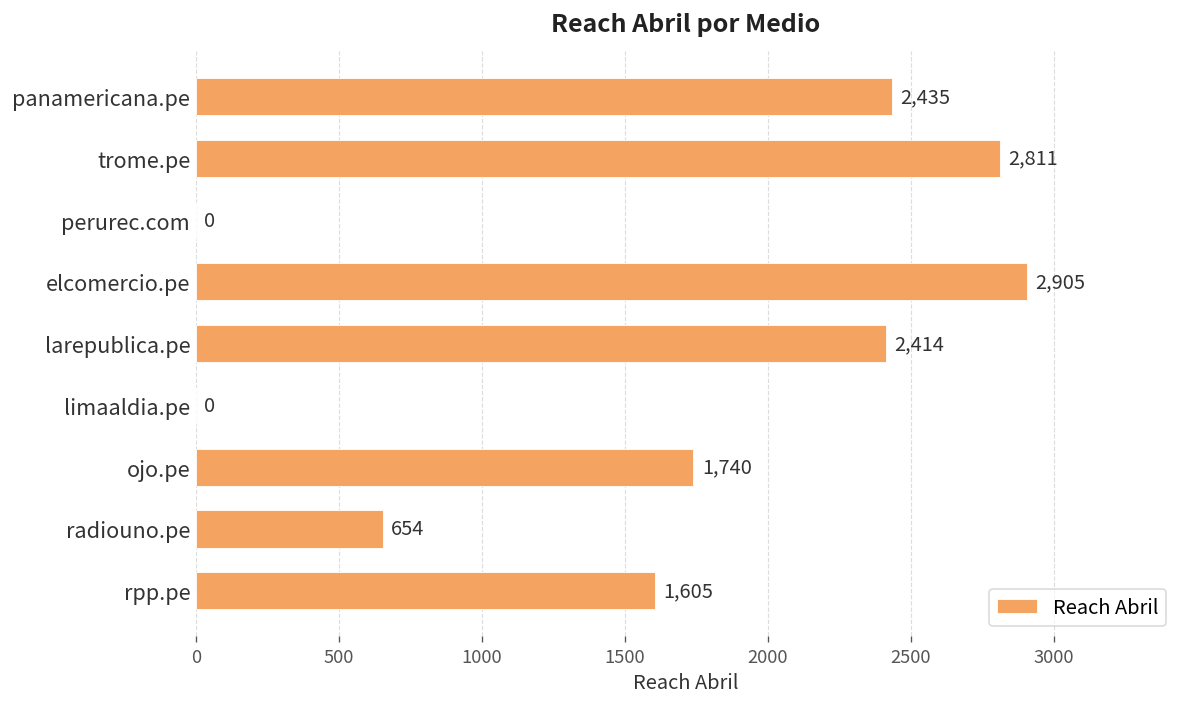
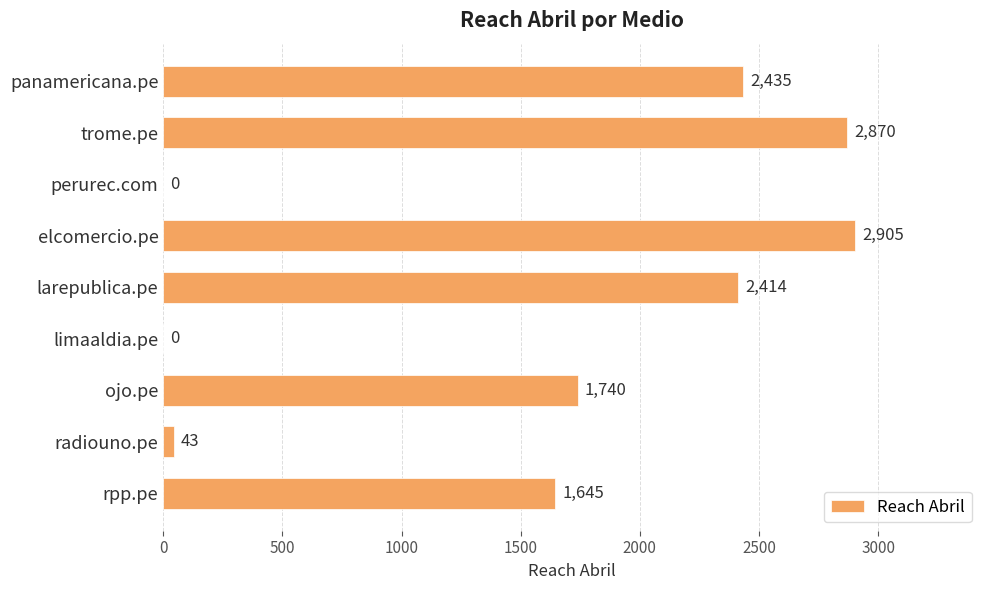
  {
    "panamericana.pe": "2,435",
-   "trome.pe": "2,811",
+   "trome.pe": "2,870",
    "perurec.com": "0",
    "elcomercio.pe": "2,905",
    "larepublica.pe": "2,414",
    "limaaldia.pe": "0",
    "ojo.pe": "1,740",
-   "radiouno.pe": "654",
-   "rpp.pe": "1,605"
+   "radiouno.pe": "43",
+   "rpp.pe": "1,645"
  }
